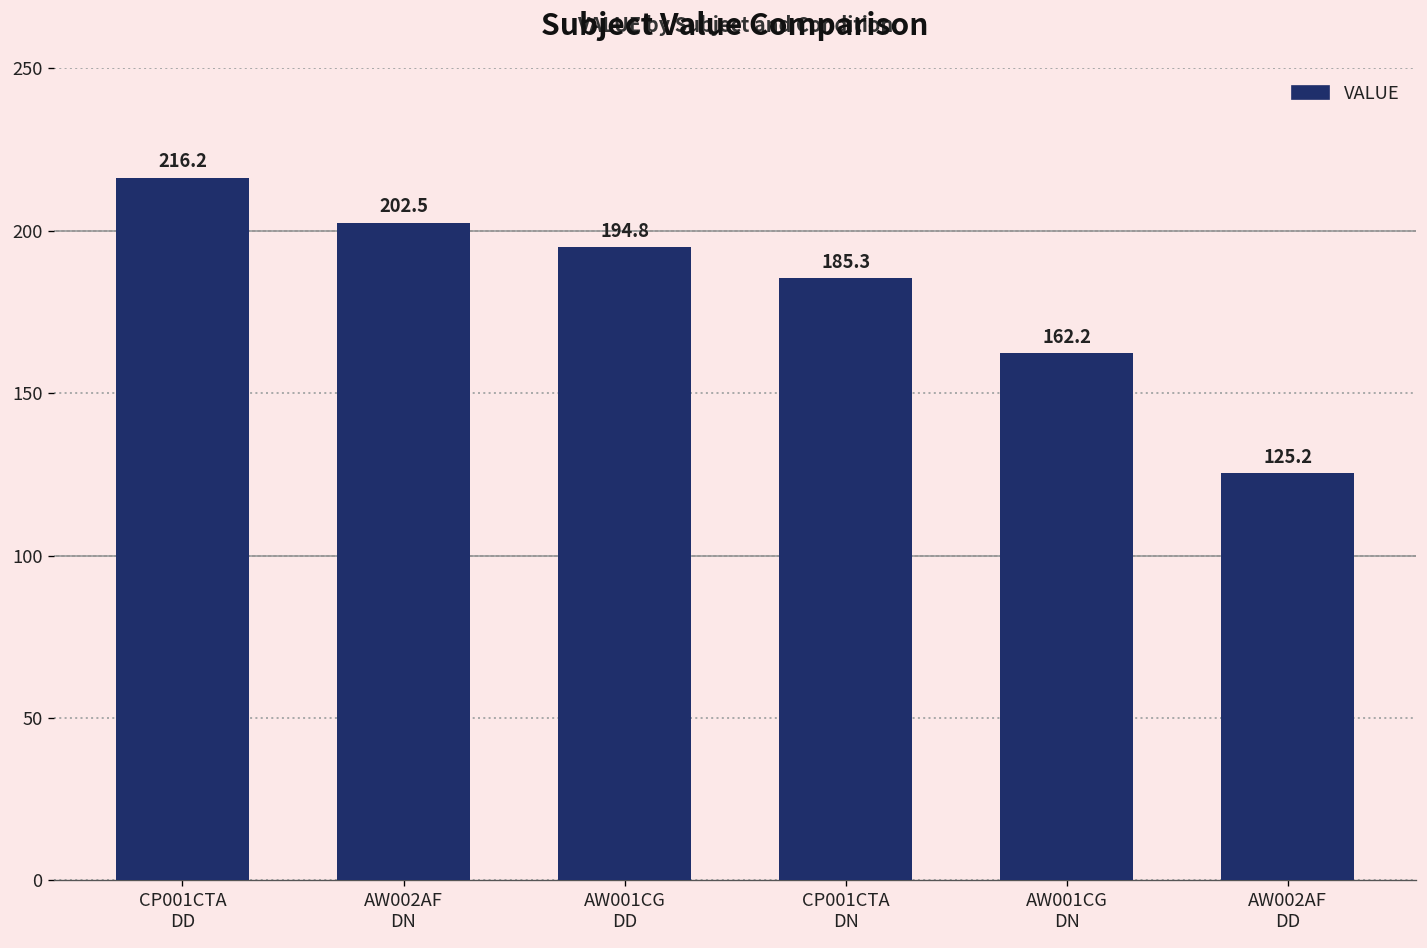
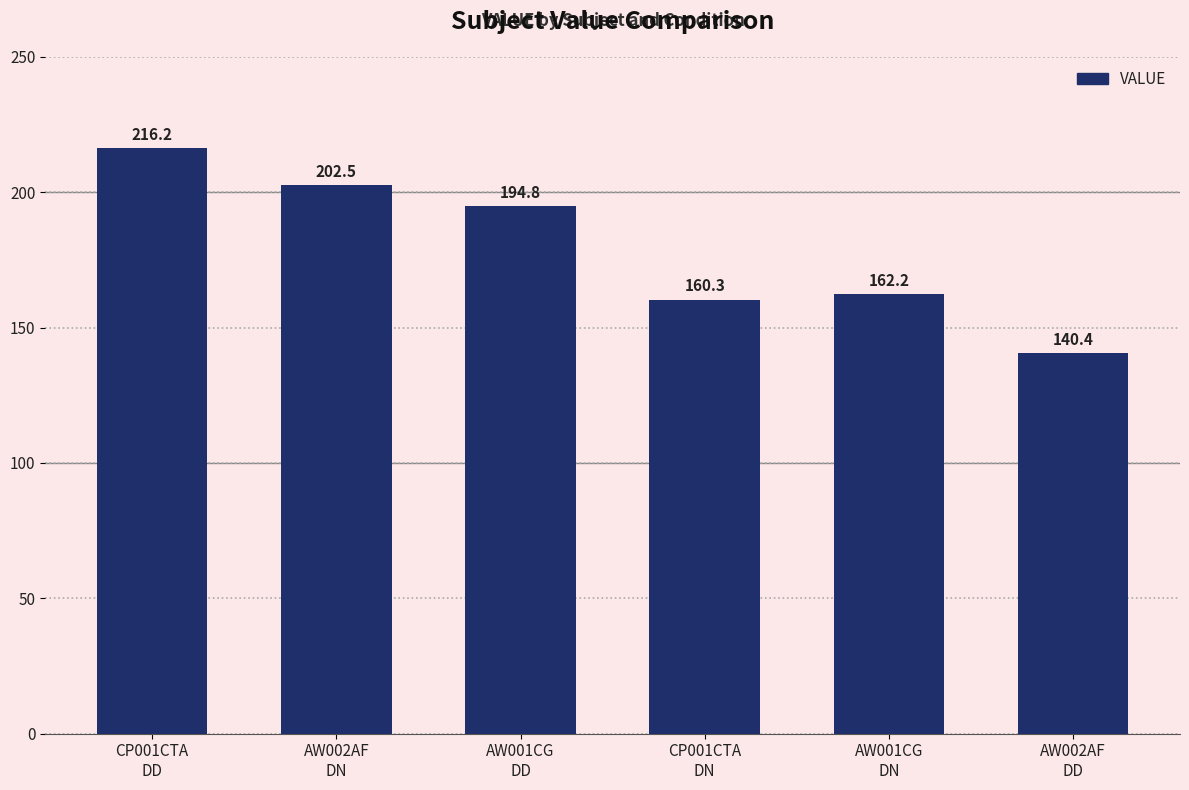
  {
    "CP001CTA DD": 216.2,
    "AW002AF DN": 202.5,
    "AW001CG DD": 194.8,
-   "CP001CTA DN": 185.3,
+   "CP001CTA DN": 160.3,
    "AW001CG DN": 162.2,
-   "AW002AF DD": 125.2
+   "AW002AF DD": 140.4
  }
